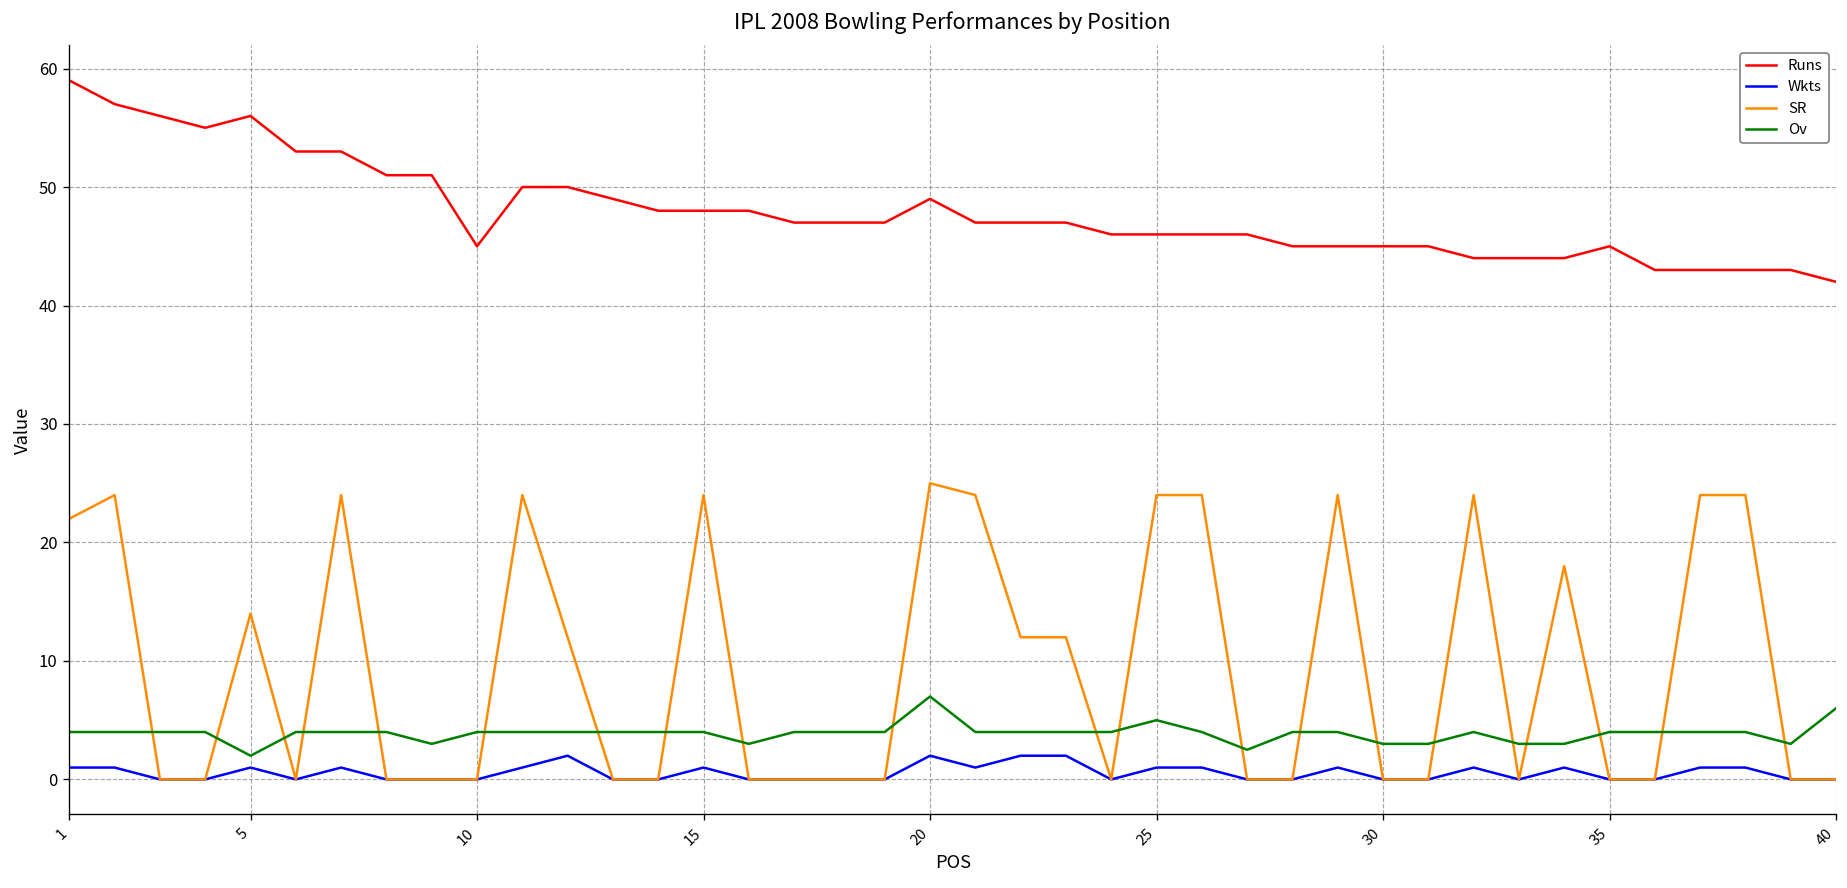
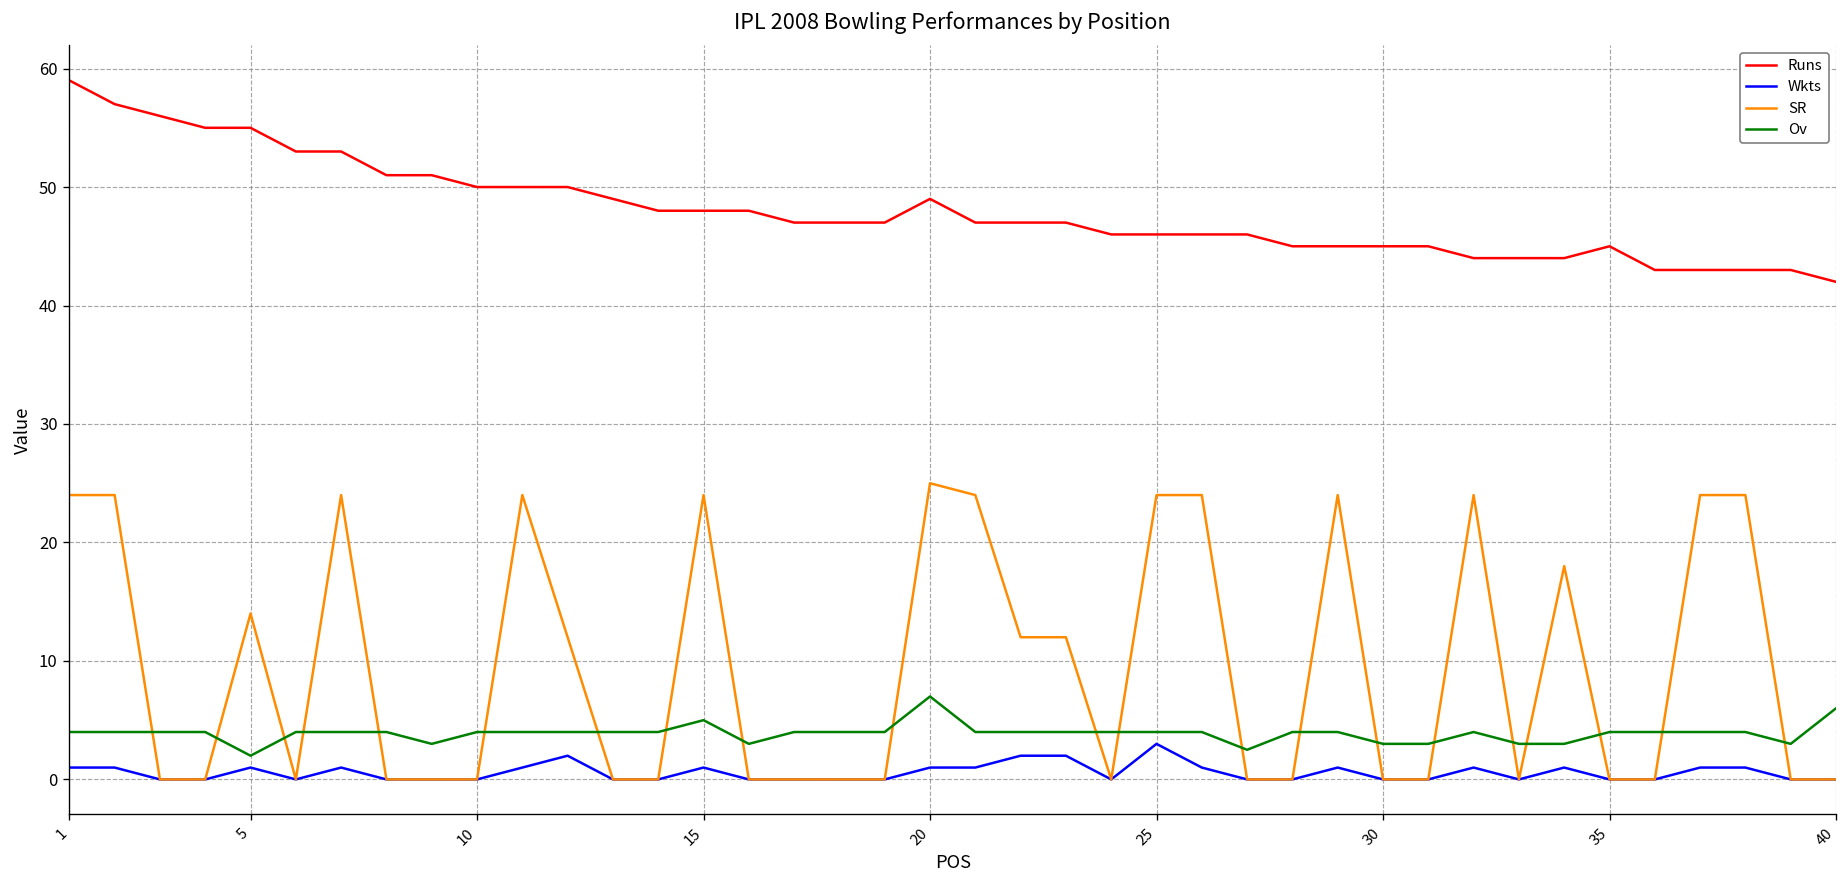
  {
    "Runs": {
      "1": 59,
-     "5": 56,
-     "10": 45,
+     "5": 55,
+     "10": 50,
      "15": 48,
      "20": 49,
      "25": 46,
      "30": 45,
      "35": 45,
      "40": 42
    },
    "Wkts": {
      "1": 1,
      "5": 1,
      "15": 1,
-     "20": 2,
-     "25": 1
+     "20": 1,
+     "25": 3
    },
    "SR": {
-     "1": 22,
+     "1": 24,
      "5": 14,
      "15": 24,
      "20": 25,
      "25": 24
    },
    "Ov": {
      "1": 4,
      "5": 2,
      "10": 4,
-     "15": 4,
+     "15": 5,
      "20": 7,
-     "25": 5,
+     "25": 4,
      "30": 3,
      "35": 4,
      "40": 6
    }
  }
